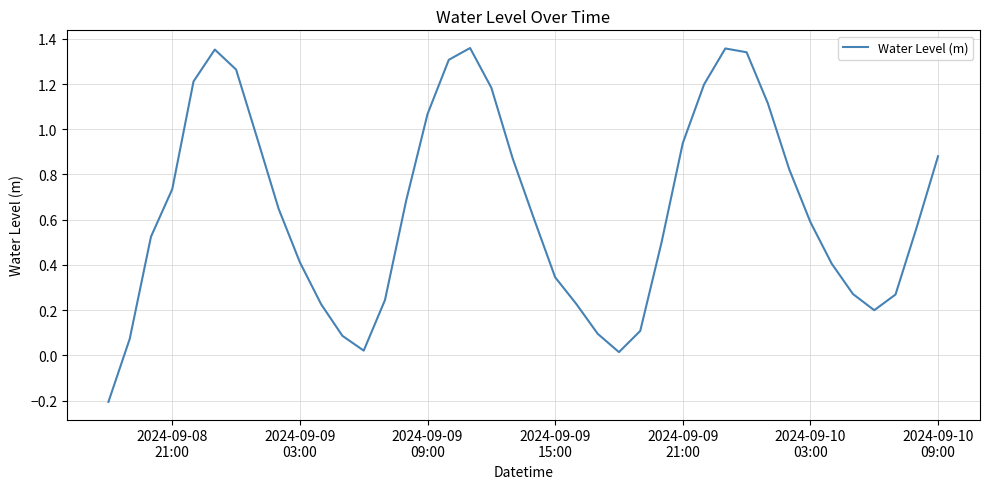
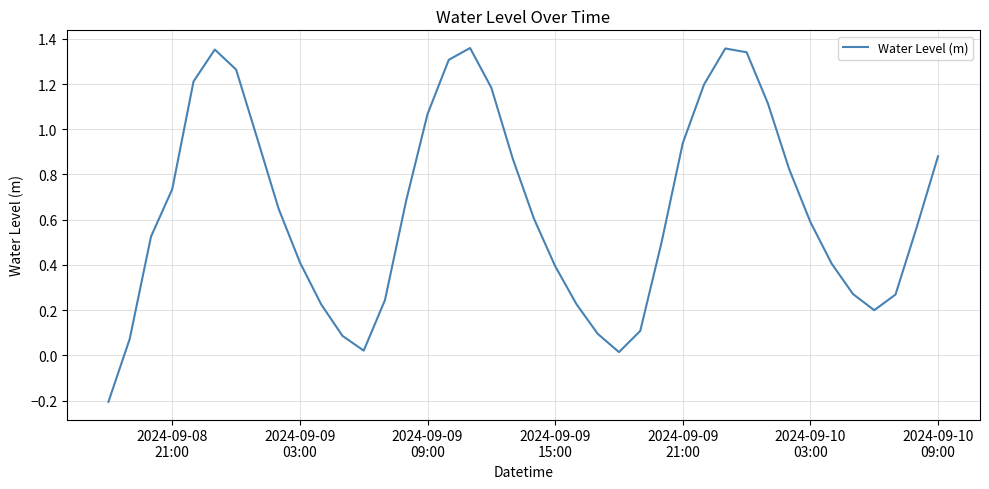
  {
    "2024-09-08 21:00": 0.74,
    "2024-09-09 03:00": 0.41,
    "2024-09-09 09:00": 1.07,
-   "2024-09-09 15:00": 0.35,
+   "2024-09-09 15:00": 0.39,
    "2024-09-09 21:00": 0.94,
    "2024-09-10 03:00": 0.59,
    "2024-09-10 09:00": 0.88
  }
